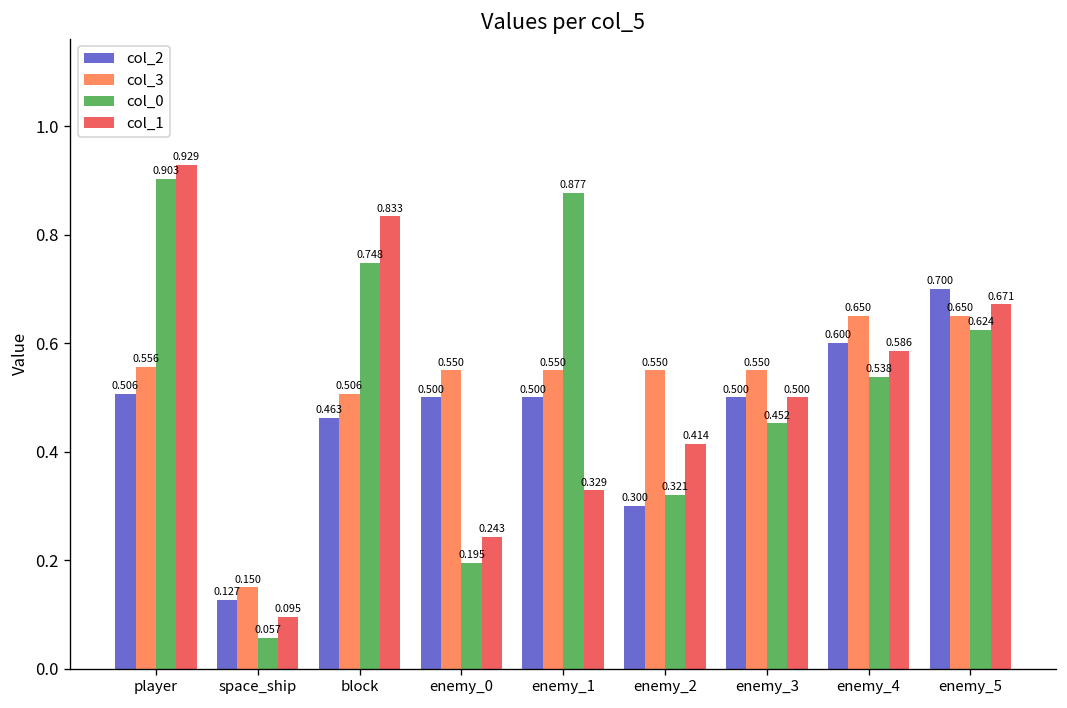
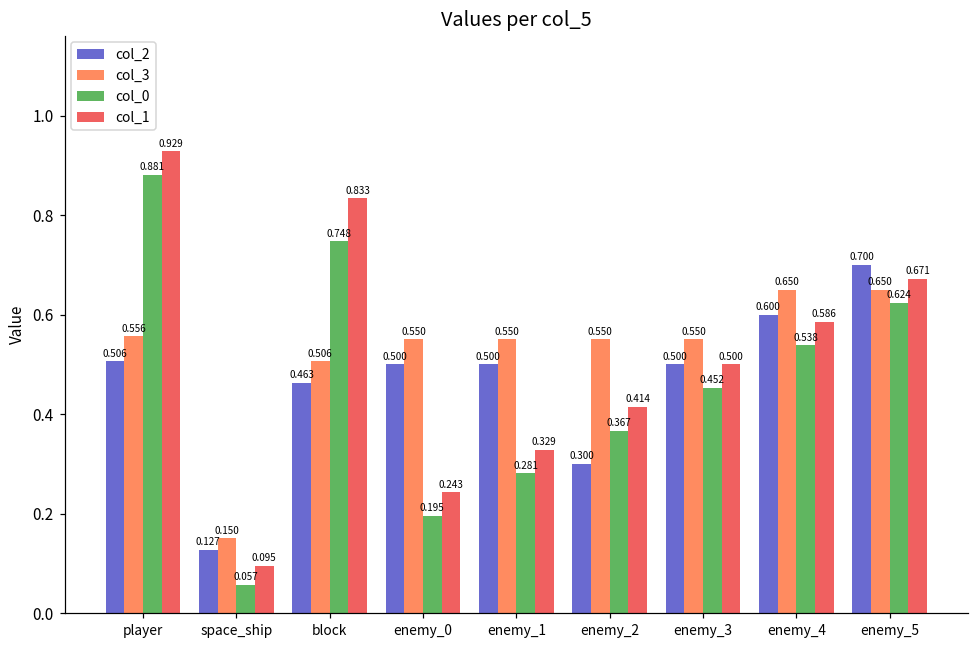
  {
    "col_2": {
      "player": 0.506,
      "space_ship": 0.127,
      "block": 0.463,
      "enemy_0": 0.500,
      "enemy_1": 0.500,
      "enemy_2": 0.300,
      "enemy_3": 0.500,
      "enemy_4": 0.600,
      "enemy_5": 0.700
    },
    "col_0": {
-     "player": 0.903,
+     "player": 0.881,
      "space_ship": 0.057,
      "block": 0.748,
      "enemy_0": 0.195,
-     "enemy_1": 0.877,
-     "enemy_2": 0.321,
+     "enemy_1": 0.281,
+     "enemy_2": 0.367,
      "enemy_3": 0.452,
      "enemy_4": 0.538,
      "enemy_5": 0.624
    }
  }
